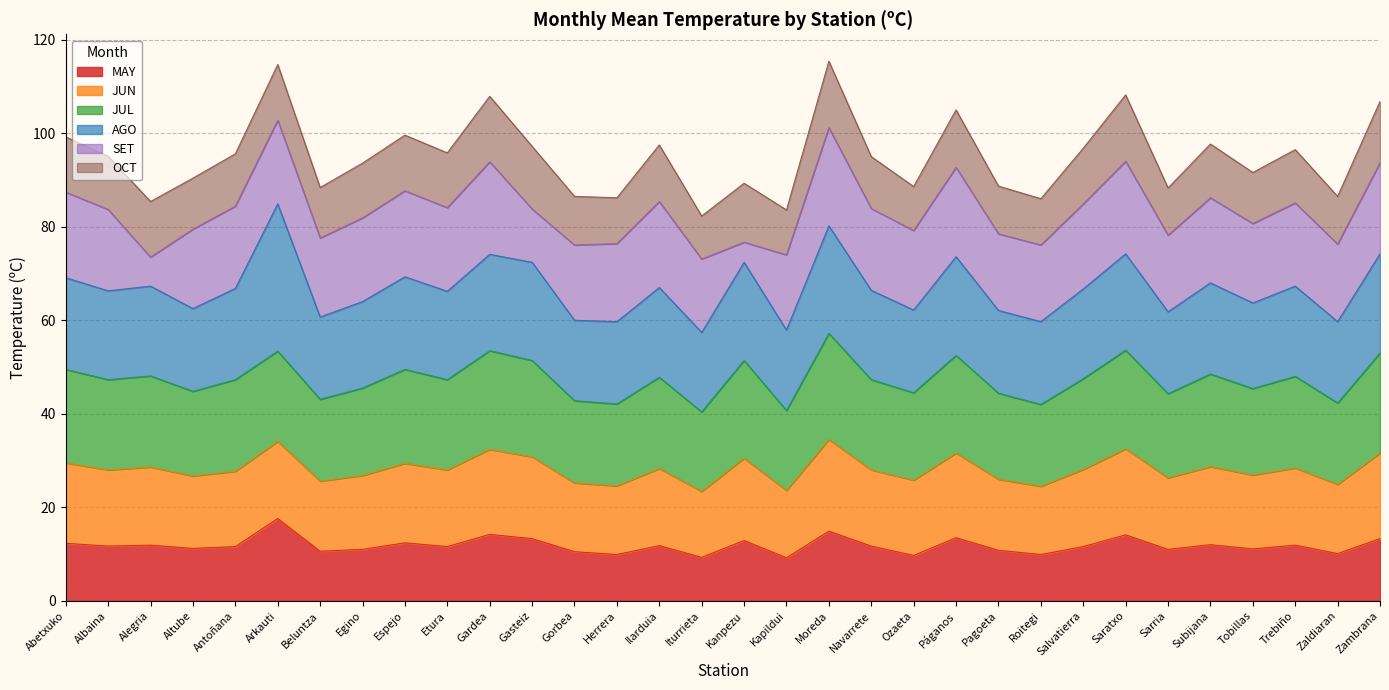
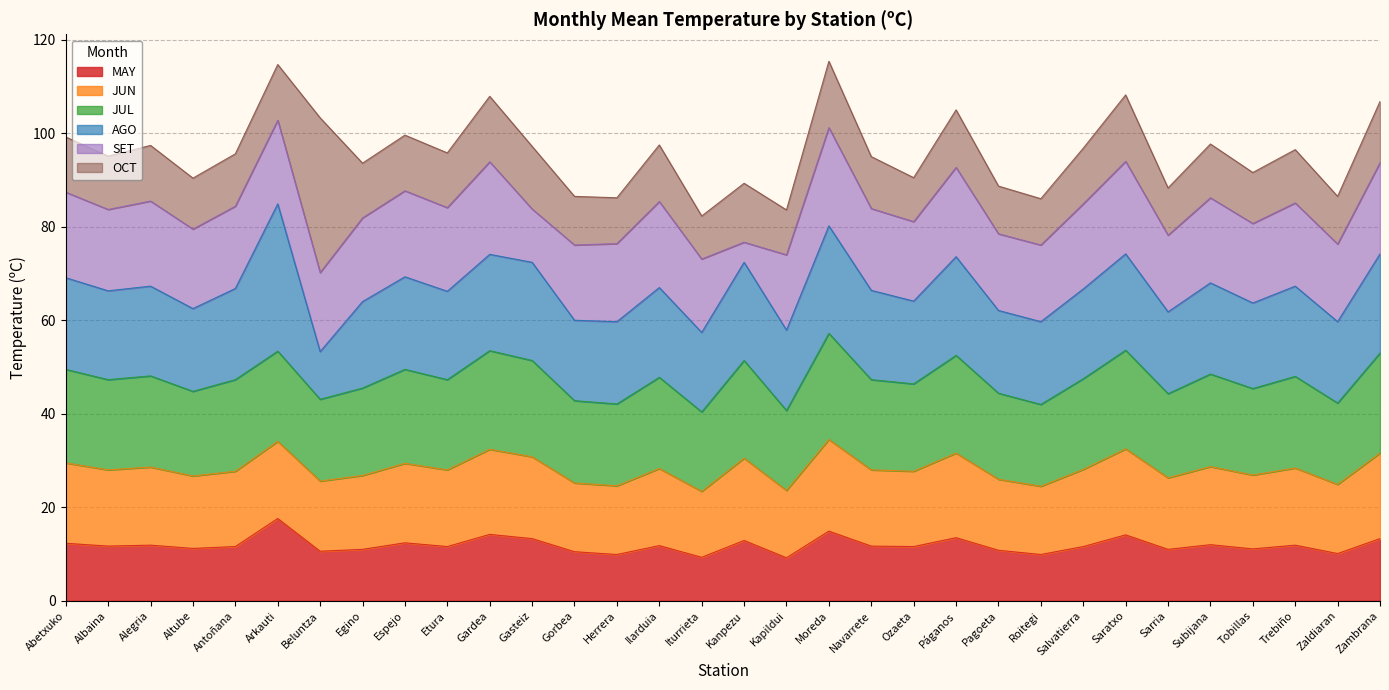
  {
    "MAY": {
      "Abetxuko": 12,
      "Albaina": 12,
      "Alegria": 12,
      "Altube": 11,
      "Antoñana": 12,
      "Arkauti": 18,
      "Beluntza": 11,
      "Egino": 11,
      "Espejo": 12,
      "Etura": 12,
      "Gardea": 14,
      "Gasteiz": 13,
      "Gorbea": 11,
      "Herrera": 10,
      "Ilarduia": 12,
      "Iturrieta": 9,
      "Kanpezu": 13,
      "Kapildui": 9,
      "Moreda": 15,
      "Navarrete": 12,
-     "Ozaeta": 10,
+     "Ozaeta": 12,
      "Páganos": 14,
      "Pagoeta": 11,
      "Roitegi": 10,
      "Salvatierra": 12,
      "Saratxo": 14,
      "Sarria": 11,
      "Subijana": 12,
      "Tobillas": 11,
      "Trebiño": 12,
      "Zaldiaran": 10,
      "Zambrana": 13
    },
    "JUN": {
      "Abetxuko": 17,
      "Albaina": 16,
      "Alegria": 17,
      "Altube": 16,
      "Antoñana": 16,
      "Arkauti": 17,
      "Beluntza": 15,
      "Egino": 16,
      "Espejo": 17,
      "Etura": 16,
      "Gardea": 18,
      "Gasteiz": 18,
      "Gorbea": 15,
      "Herrera": 15,
      "Ilarduia": 17,
      "Iturrieta": 14,
      "Kanpezu": 18,
      "Kapildui": 14,
      "Moreda": 20,
      "Navarrete": 16,
      "Ozaeta": 16,
      "Páganos": 18,
      "Pagoeta": 15,
      "Roitegi": 15,
      "Salvatierra": 17,
      "Saratxo": 18,
      "Sarria": 15,
      "Subijana": 17,
      "Tobillas": 16,
      "Trebiño": 17,
      "Zaldiaran": 15,
      "Zambrana": 18
    },
    "JUL": {
      "Abetxuko": 20,
      "Albaina": 19,
      "Alegria": 20,
      "Altube": 18,
      "Antoñana": 20,
      "Arkauti": 19,
      "Beluntza": 18,
      "Egino": 19,
      "Espejo": 20,
      "Etura": 19,
      "Gardea": 21,
      "Gasteiz": 21,
      "Gorbea": 18,
      "Herrera": 18,
      "Ilarduia": 19,
      "Iturrieta": 17,
      "Kanpezu": 21,
      "Kapildui": 17,
      "Moreda": 23,
      "Navarrete": 19,
      "Ozaeta": 19,
      "Páganos": 21,
      "Pagoeta": 18,
      "Roitegi": 18,
      "Salvatierra": 19,
      "Saratxo": 21,
      "Sarria": 18,
      "Subijana": 20,
      "Tobillas": 19,
      "Trebiño": 20,
      "Zaldiaran": 17,
      "Zambrana": 21
    },
    "AGO": {
      "Abetxuko": 20,
      "Albaina": 19,
      "Alegria": 19,
      "Altube": 18,
      "Antoñana": 20,
      "Arkauti": 32,
-     "Beluntza": 18,
+     "Beluntza": 10,
      "Egino": 19,
      "Espejo": 20,
      "Etura": 19,
      "Gardea": 21,
      "Gasteiz": 21,
      "Gorbea": 17,
      "Herrera": 18,
      "Ilarduia": 19,
      "Iturrieta": 17,
      "Kanpezu": 21,
      "Kapildui": 17,
      "Moreda": 23,
      "Navarrete": 19,
      "Ozaeta": 18,
      "Páganos": 21,
      "Pagoeta": 18,
      "Roitegi": 18,
      "Salvatierra": 19,
      "Saratxo": 21,
      "Sarria": 18,
      "Subijana": 20,
      "Tobillas": 18,
      "Trebiño": 19,
      "Zaldiaran": 17,
      "Zambrana": 21
    },
    "SET": {
      "Abetxuko": 18,
      "Albaina": 17,
-     "Alegria": 6,
+     "Alegria": 18,
      "Altube": 17,
      "Antoñana": 18,
      "Arkauti": 18,
      "Beluntza": 17,
      "Egino": 18,
      "Espejo": 18,
      "Etura": 18,
      "Gardea": 20,
      "Gasteiz": 11,
      "Gorbea": 16,
      "Herrera": 17,
      "Ilarduia": 18,
      "Iturrieta": 16,
      "Kanpezu": 4,
      "Kapildui": 16,
      "Moreda": 21,
      "Navarrete": 18,
      "Ozaeta": 17,
      "Páganos": 19,
      "Pagoeta": 16,
      "Roitegi": 16,
      "Salvatierra": 18,
      "Saratxo": 20,
      "Sarria": 16,
      "Subijana": 18,
      "Tobillas": 17,
      "Trebiño": 18,
      "Zaldiaran": 17,
      "Zambrana": 20
    },
    "OCT": {
      "Abetxuko": 12,
      "Alegria": 12,
      "Altube": 11,
      "Antoñana": 11,
      "Arkauti": 12,
-     "Beluntza": 11,
+     "Beluntza": 33,
      "Egino": 12,
      "Espejo": 12,
      "Etura": 12,
      "Gardea": 14,
      "Gasteiz": 13,
      "Gorbea": 10,
      "Herrera": 10,
      "Ilarduia": 12,
      "Iturrieta": 9,
      "Kanpezu": 13,
      "Kapildui": 10,
      "Moreda": 14,
      "Navarrete": 11,
      "Ozaeta": 9,
      "Páganos": 12,
      "Pagoeta": 10,
      "Roitegi": 10,
      "Salvatierra": 12,
      "Saratxo": 14,
      "Sarria": 10,
      "Subijana": 12,
      "Tobillas": 11,
      "Trebiño": 11,
      "Zaldiaran": 10,
      "Zambrana": 13
    }
  }
